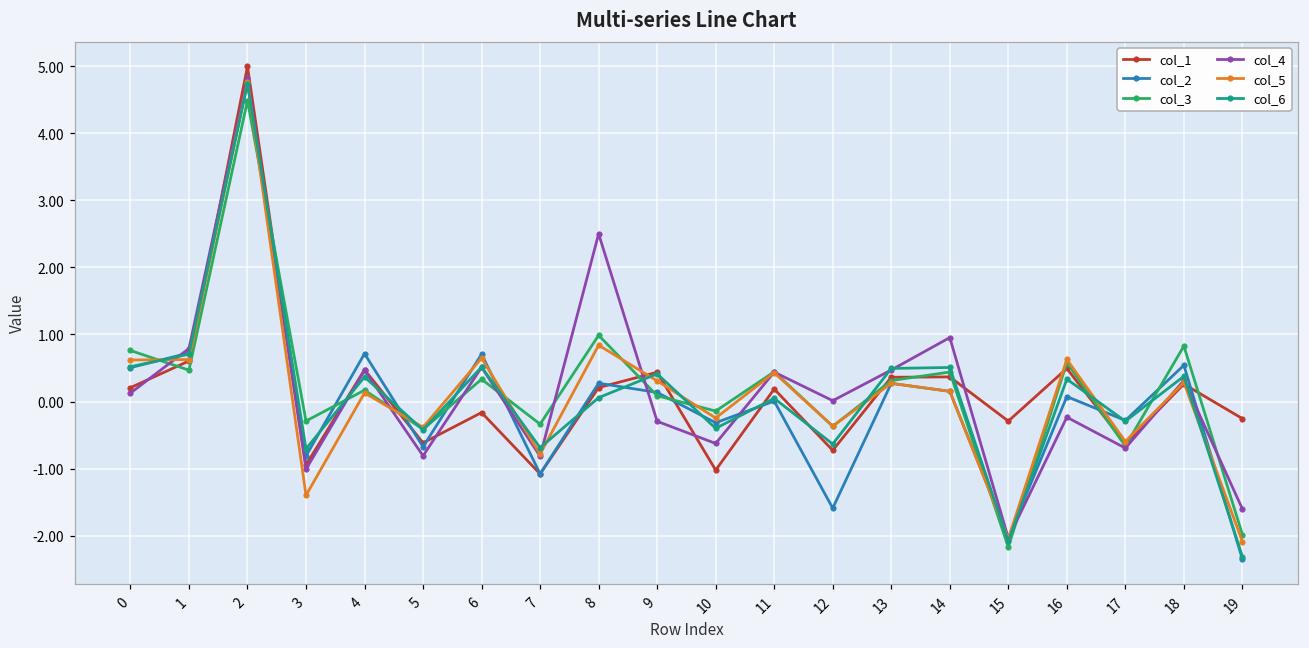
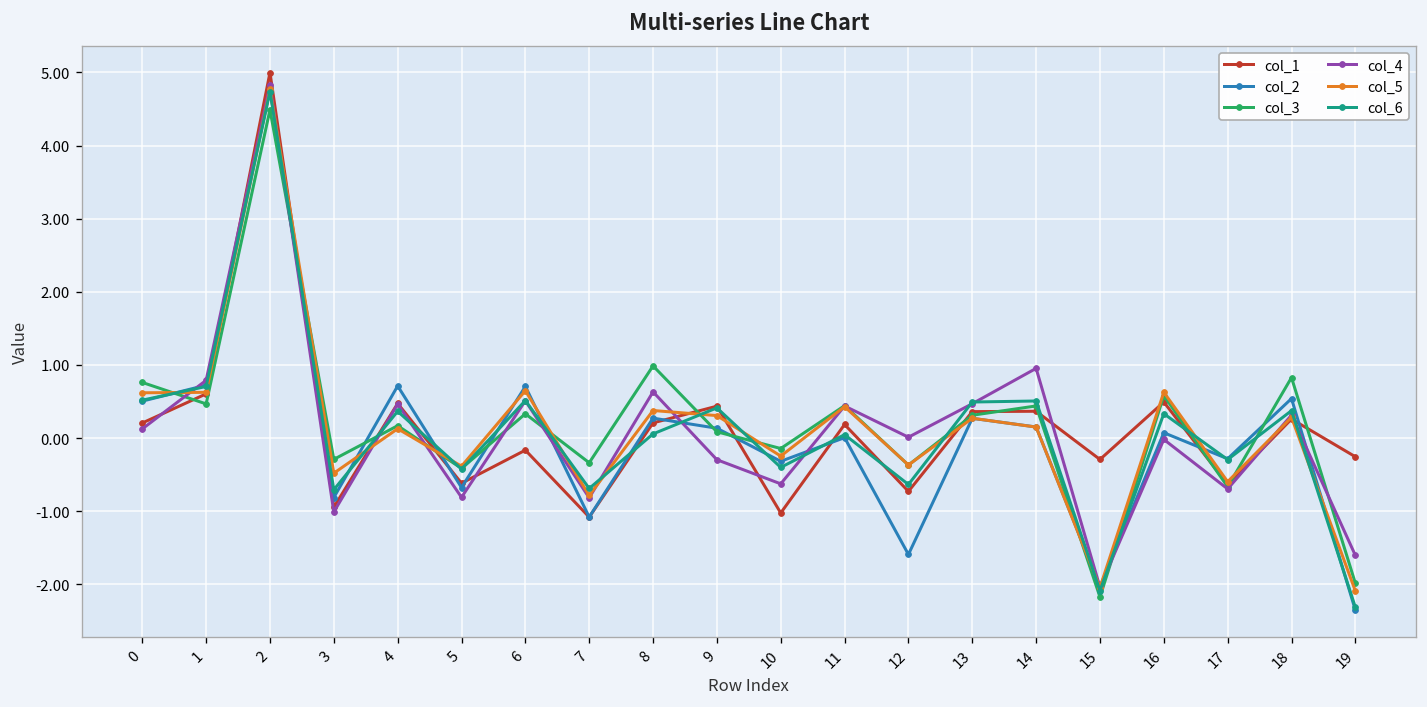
  {
    "col_1": {
      "0": 0.2,
      "2": 5.0,
      "3": -0.9,
      "5": -0.6,
      "6": -0.2,
      "8": 0.2,
      "10": -1.0,
      "11": 0.2,
      "12": -0.7,
      "13": 0.4,
      "14": 0.4,
      "15": -0.3,
      "16": 0.5,
      "19": -0.3
    },
    "col_2": {
      "3": -0.8,
      "4": 0.7,
      "5": -0.7,
      "6": 0.7,
      "8": 0.3,
      "9": 0.1,
      "10": -0.3,
      "12": -1.6,
      "16": 0.1,
      "18": 0.5
    },
    "col_4": {
      "0": 0.1,
      "1": 0.8,
      "2": 4.8,
      "3": -1.0,
      "5": -0.8,
-     "8": 2.5,
+     "8": 0.6,
      "9": -0.3,
      "10": -0.6,
      "12": 0.0,
      "14": 1.0,
-     "16": -0.2,
+     "16": 0.0,
      "19": -1.6
    },
    "col_5": {
      "0": 0.6,
-     "3": -1.4,
+     "3": -0.5,
      "6": 0.6,
-     "8": 0.8,
+     "8": 0.4,
      "9": 0.3,
      "10": -0.2,
      "16": 0.6,
      "19": -2.1
    }
  }
